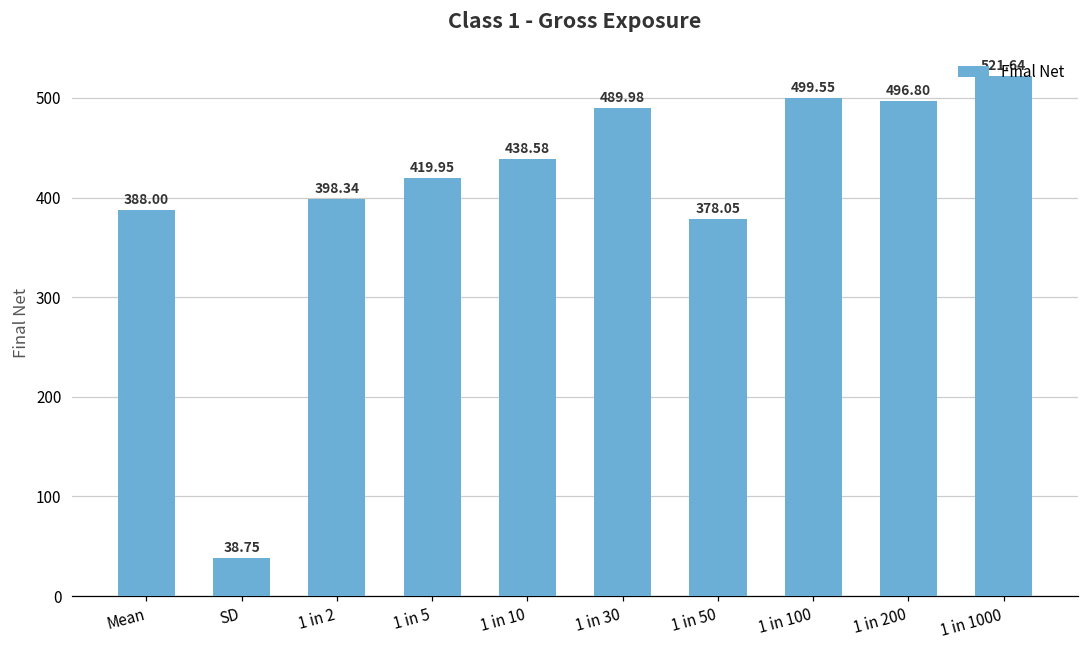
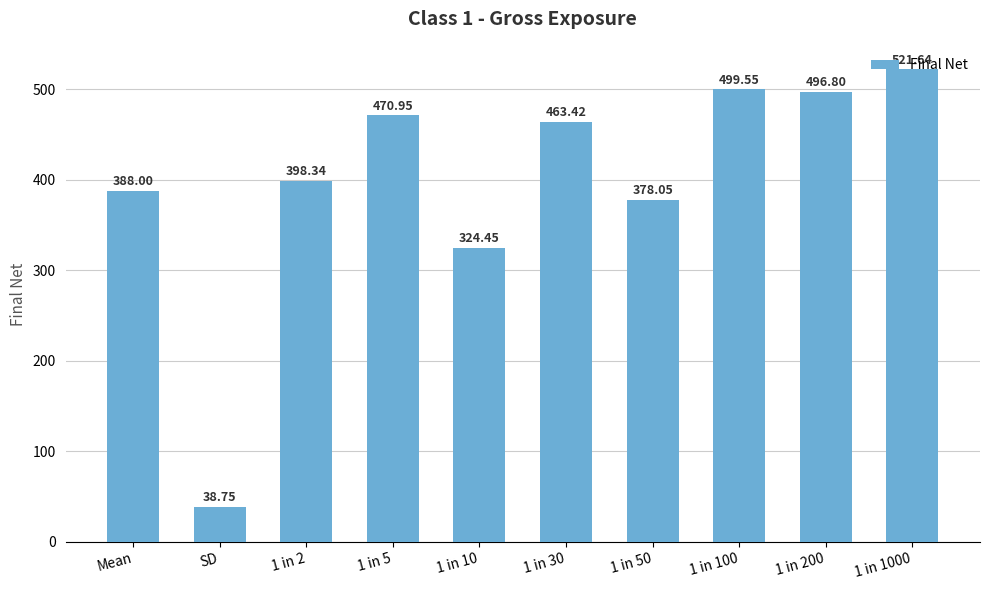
  {
    "Mean": 388.00,
    "SD": 38.75,
    "1 in 2": 398.34,
-   "1 in 5": 419.95,
-   "1 in 10": 438.58,
-   "1 in 30": 489.98,
+   "1 in 5": 470.95,
+   "1 in 10": 324.45,
+   "1 in 30": 463.42,
    "1 in 50": 378.05,
    "1 in 100": 499.55,
    "1 in 200": 496.80,
    "1 in 1000": 521.64
  }
